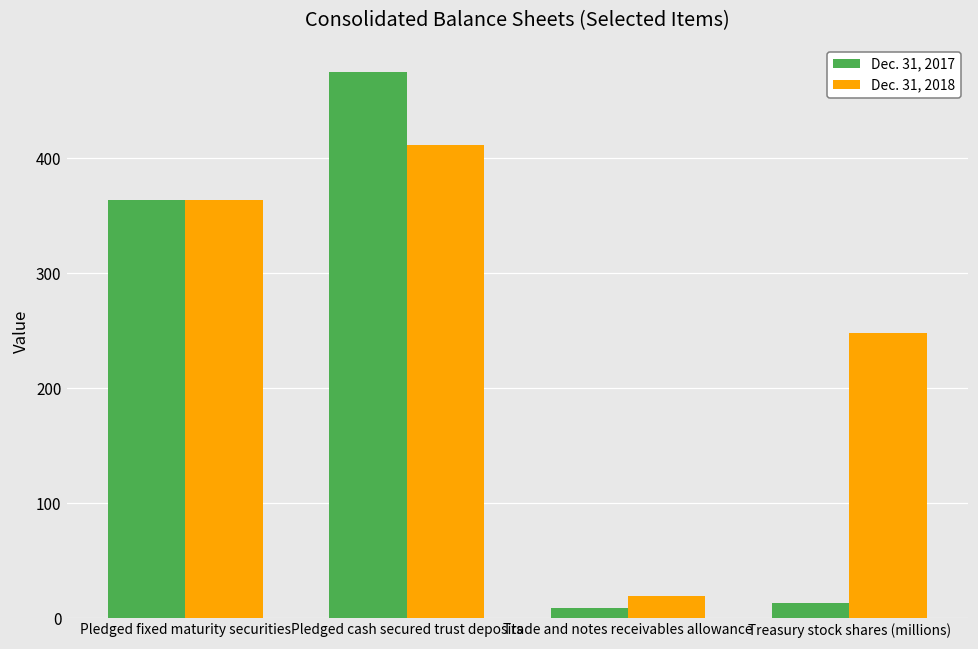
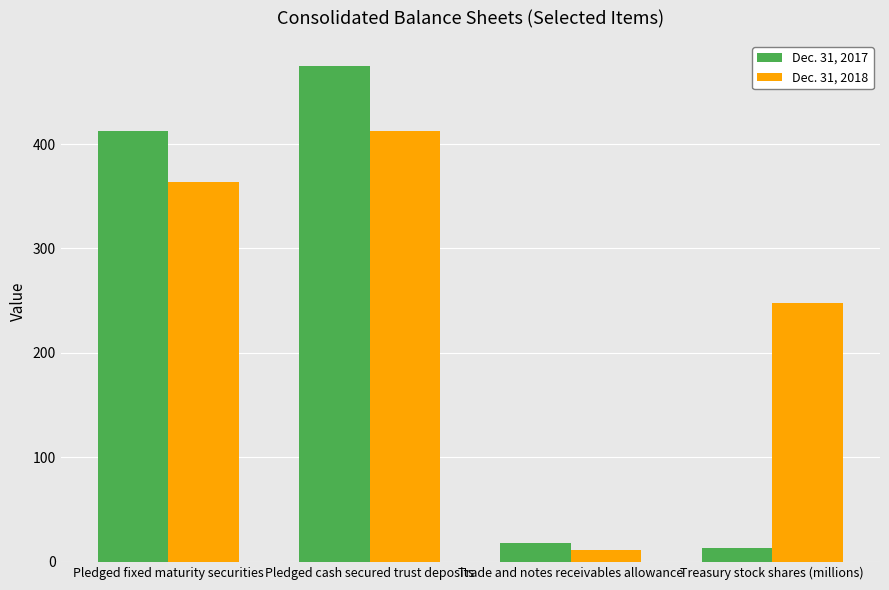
  {
    "Dec. 31, 2017": {
-     "Pledged fixed maturity securities": 364,
+     "Pledged fixed maturity securities": 412,
      "Pledged cash secured trust deposits": 475,
-     "Trade and notes receivables allowance": 9,
+     "Trade and notes receivables allowance": 18,
      "Treasury stock shares (millions)": 13
    },
    "Dec. 31, 2018": {
      "Pledged fixed maturity securities": 364,
      "Pledged cash secured trust deposits": 412,
-     "Trade and notes receivables allowance": 19,
+     "Trade and notes receivables allowance": 11,
      "Treasury stock shares (millions)": 248
    }
  }
